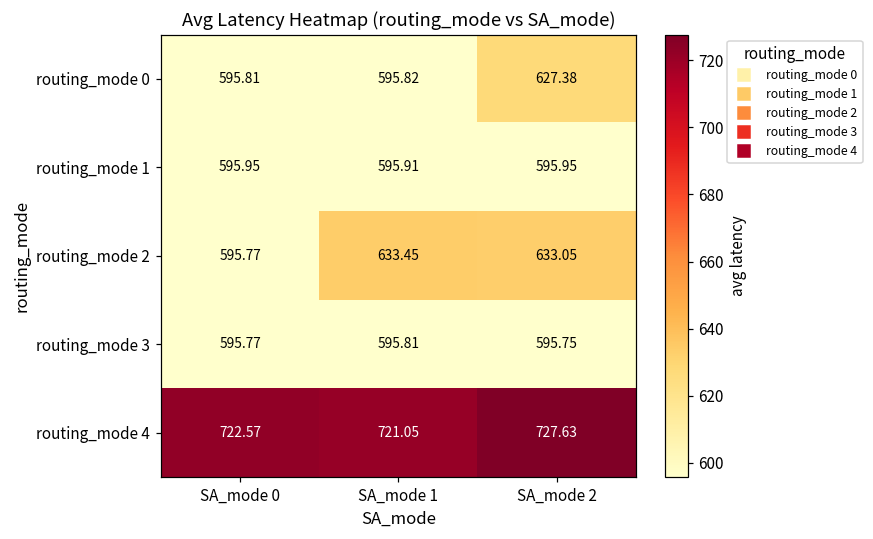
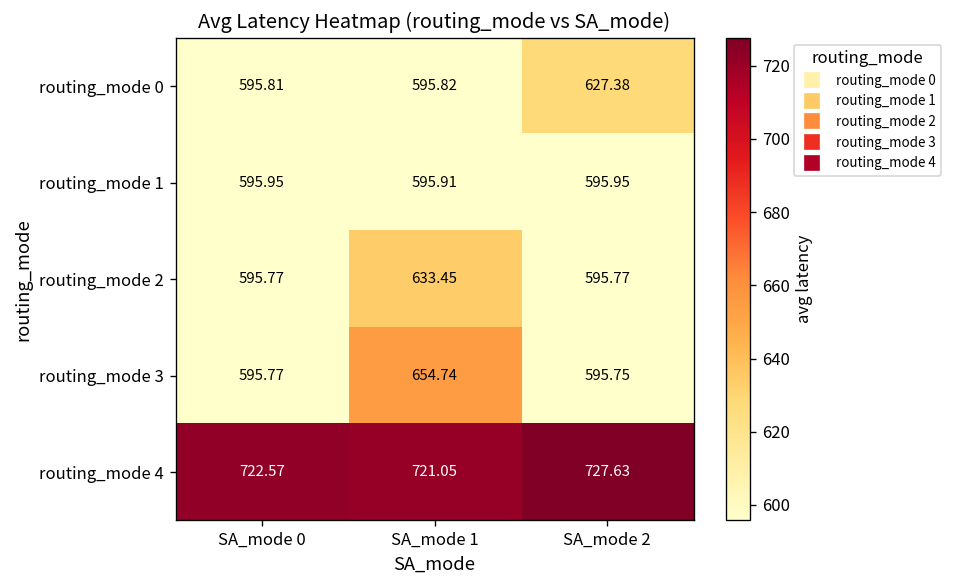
  {
    "routing_mode 0": {
      "SA_mode 0": 595.81,
      "SA_mode 1": 595.82,
      "SA_mode 2": 627.38
    },
    "routing_mode 1": {
      "SA_mode 0": 595.95,
      "SA_mode 1": 595.91,
      "SA_mode 2": 595.95
    },
    "routing_mode 2": {
      "SA_mode 0": 595.77,
      "SA_mode 1": 633.45,
-     "SA_mode 2": 633.05
+     "SA_mode 2": 595.77
    },
    "routing_mode 3": {
      "SA_mode 0": 595.77,
-     "SA_mode 1": 595.81,
+     "SA_mode 1": 654.74,
      "SA_mode 2": 595.75
    },
    "routing_mode 4": {
      "SA_mode 0": 722.57,
      "SA_mode 1": 721.05,
      "SA_mode 2": 727.63
    }
  }
